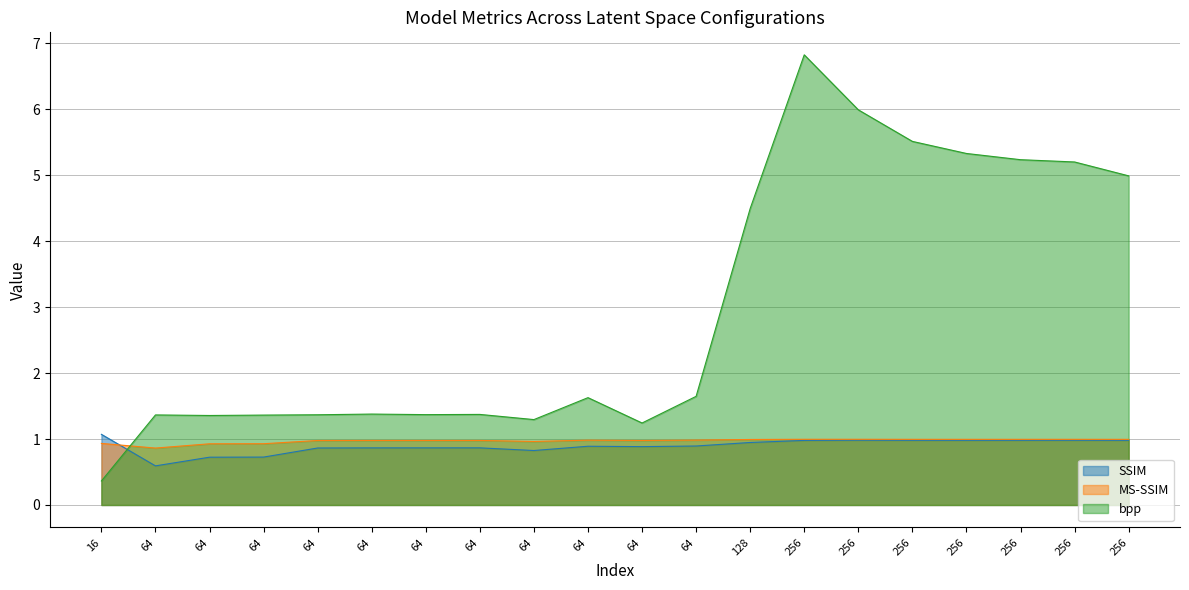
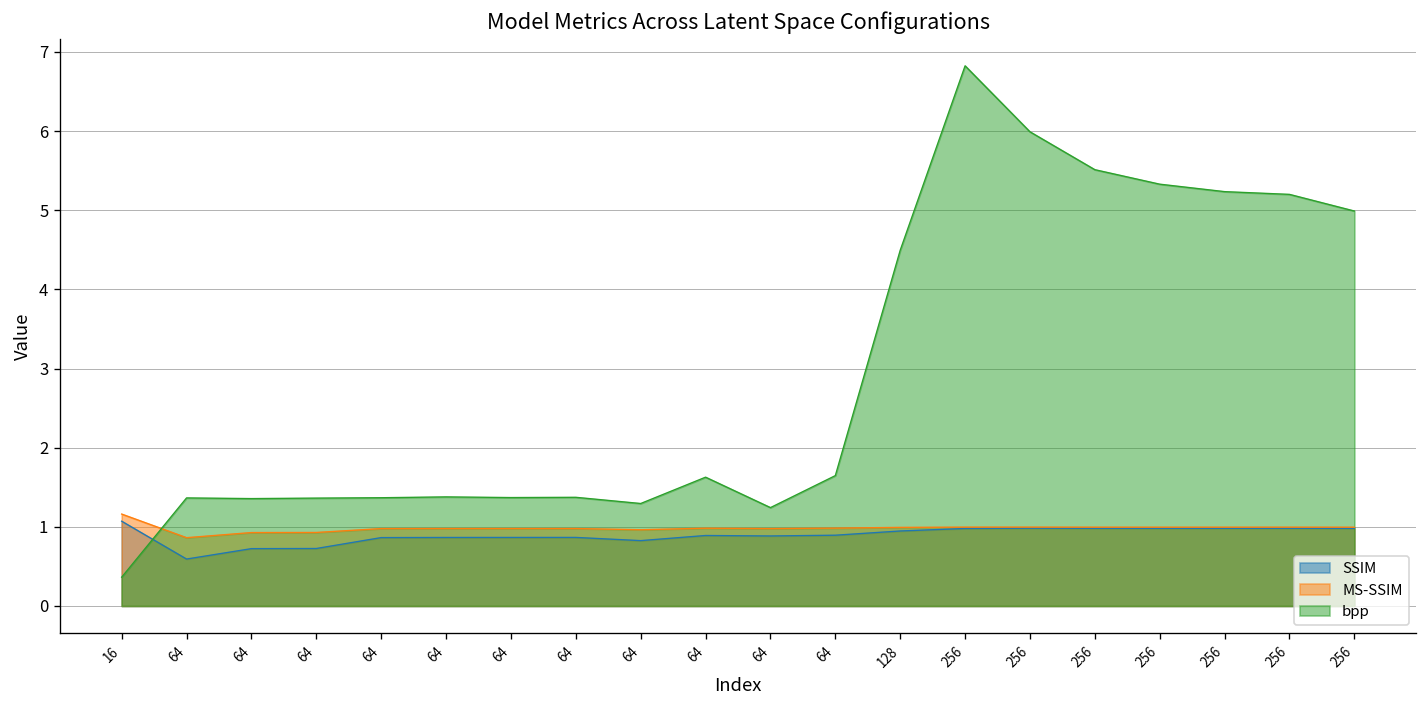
  {
    "SSIM": {
      "16": 1.1,
      "128": 0.9
    },
    "MS-SSIM": {
-     "16": 0.9,
+     "16": 1.2,
      "128": 1.0
    },
    "bpp": {
      "16": 0.4,
      "128": 4.5
    }
  }
